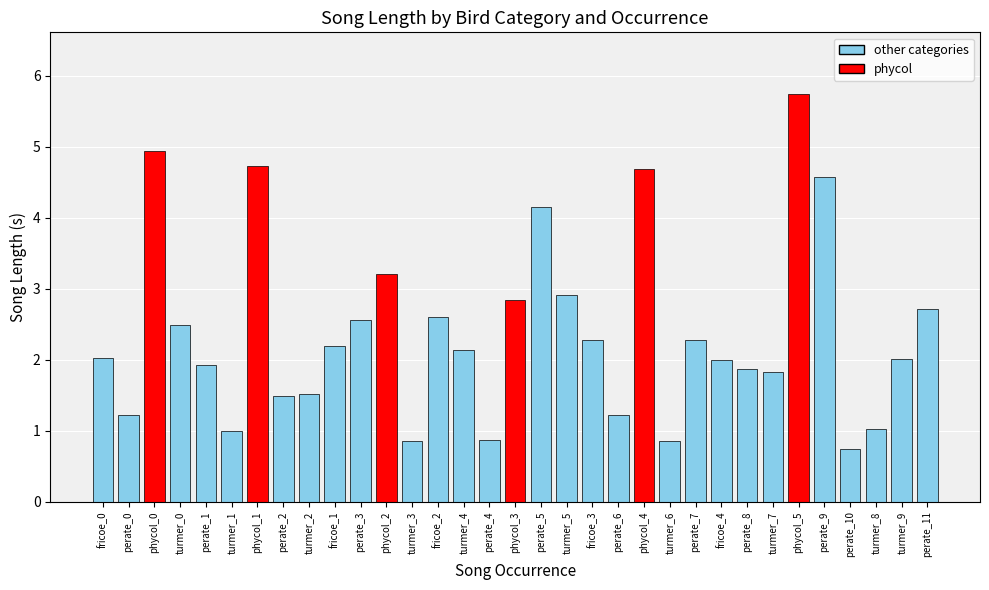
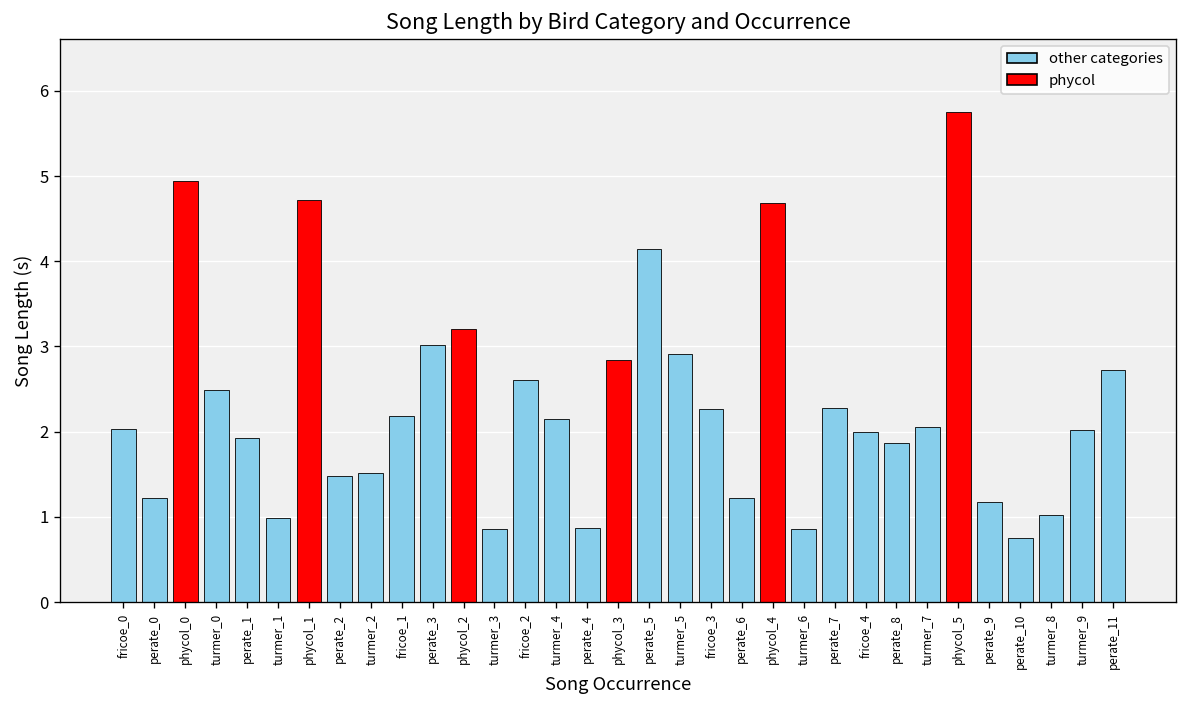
  {
    "fricoe_0": 2.0,
    "perate_0": 1.2,
    "phycol_0": 4.9,
    "turmer_0": 2.5,
    "perate_1": 1.9,
    "turmer_1": 1.0,
    "phycol_1": 4.7,
    "perate_2": 1.5,
    "turmer_2": 1.5,
    "fricoe_1": 2.2,
-   "perate_3": 2.6,
+   "perate_3": 3.0,
    "phycol_2": 3.2,
    "turmer_3": 0.9,
    "fricoe_2": 2.6,
    "turmer_4": 2.1,
    "perate_4": 0.9,
    "phycol_3": 2.8,
    "perate_5": 4.1,
    "turmer_5": 2.9,
    "fricoe_3": 2.3,
    "perate_6": 1.2,
    "phycol_4": 4.7,
    "turmer_6": 0.9,
    "perate_7": 2.3,
    "fricoe_4": 2.0,
    "perate_8": 1.9,
-   "turmer_7": 1.8,
+   "turmer_7": 2.1,
    "phycol_5": 5.7,
-   "perate_9": 4.6,
+   "perate_9": 1.2,
    "perate_10": 0.7,
    "turmer_8": 1.0,
    "turmer_9": 2.0,
    "perate_11": 2.7
  }
